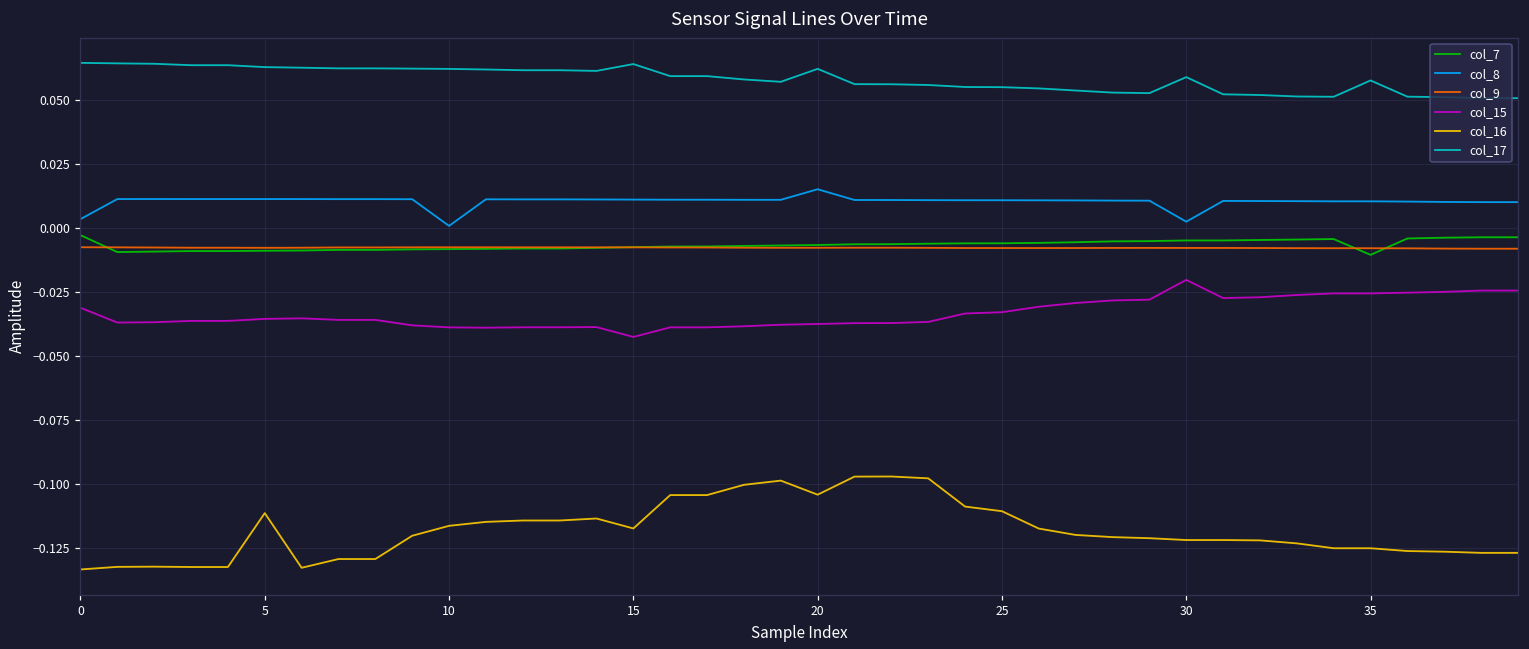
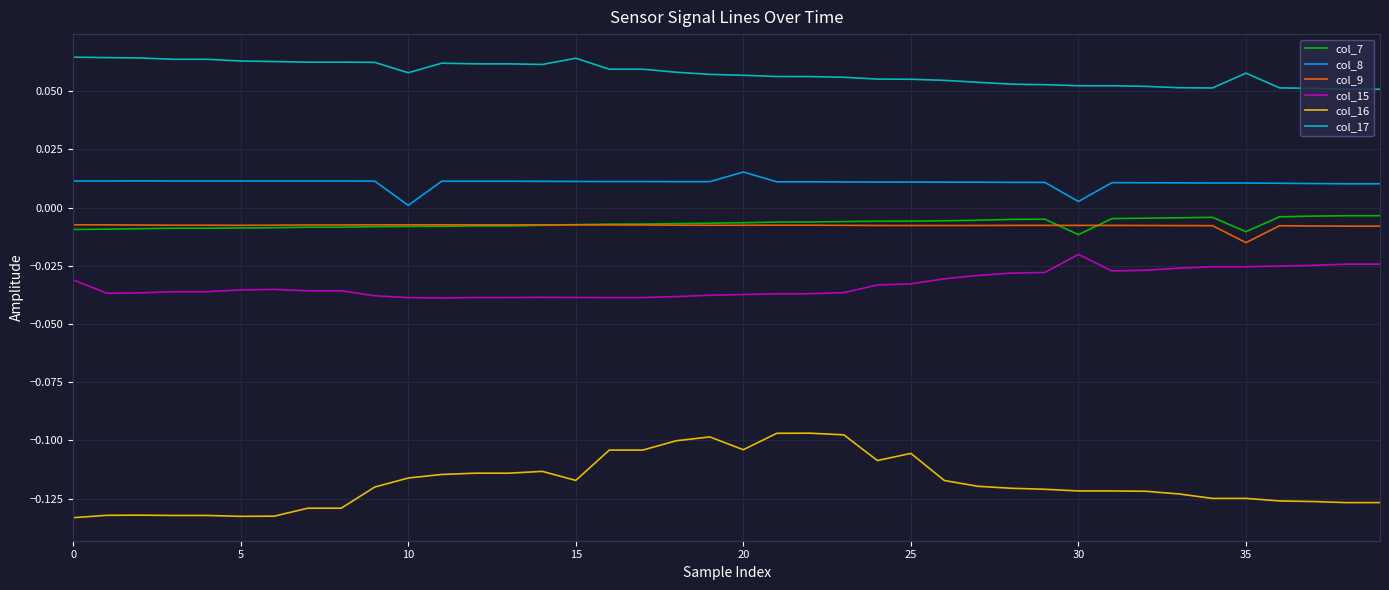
  {
    "col_7": {
-     "0": -0.003,
+     "0": -0.009,
      "5": -0.009,
      "25": -0.006,
-     "30": -0.005,
+     "30": -0.012,
      "35": -0.010
    },
    "col_8": {
-     "0": 0.004,
+     "0": 0.011,
      "5": 0.011,
      "10": 0.001,
      "15": 0.011,
      "20": 0.015,
      "25": 0.011,
      "30": 0.003,
      "35": 0.011
    },
    "col_9": {
      "0": -0.007,
      "5": -0.008,
      "25": -0.008,
      "30": -0.008,
-     "35": -0.008
+     "35": -0.015
    },
    "col_15": {
      "0": -0.031,
      "5": -0.035,
      "10": -0.039,
-     "15": -0.042,
+     "15": -0.039,
      "20": -0.037,
      "25": -0.033,
      "30": -0.020,
      "35": -0.025
    },
    "col_16": {
      "0": -0.133,
-     "5": -0.111,
+     "5": -0.133,
      "10": -0.116,
      "15": -0.117,
      "20": -0.104,
-     "25": -0.110,
+     "25": -0.106,
      "30": -0.122,
      "35": -0.125
    },
    "col_17": {
      "0": 0.065,
      "5": 0.063,
-     "10": 0.062,
+     "10": 0.058,
      "15": 0.064,
-     "20": 0.062,
+     "20": 0.057,
      "25": 0.055,
-     "30": 0.059,
+     "30": 0.052,
      "35": 0.058
    }
  }
